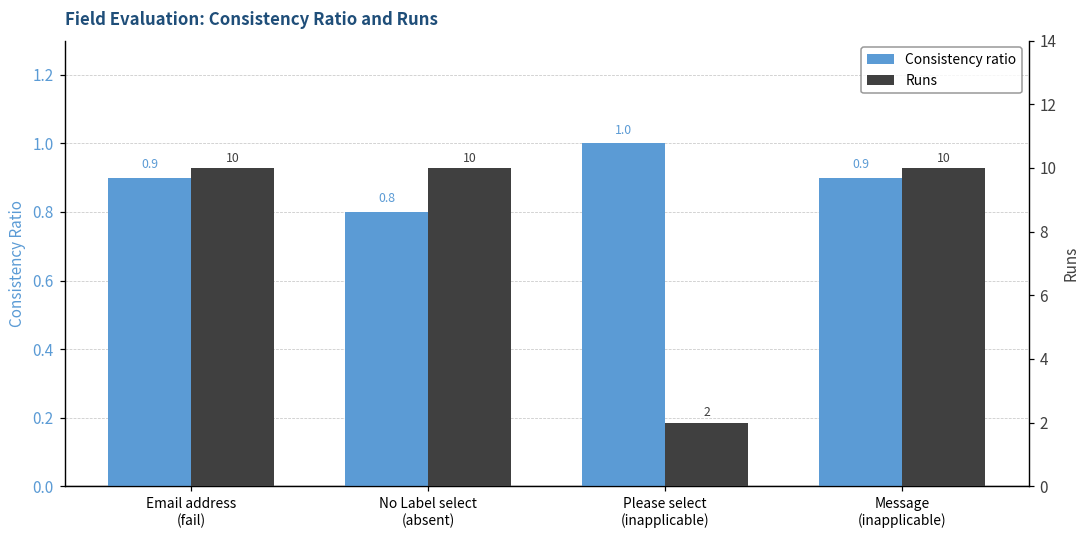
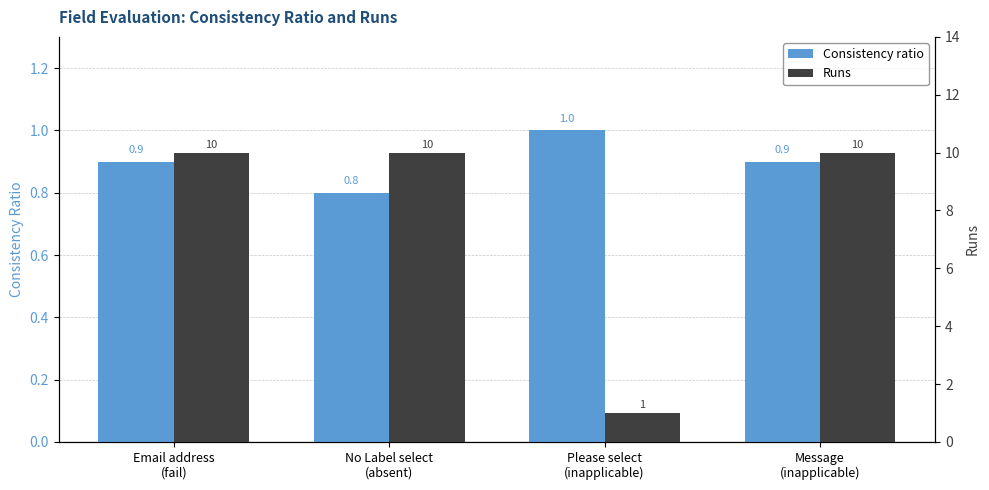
  {
    "Consistency ratio": {
      "Email address (fail)": 0.9,
      "No Label select (absent)": 0.8,
      "Please select (inapplicable)": 1.0,
      "Message (inapplicable)": 0.9
    },
    "Runs": {
      "Email address (fail)": 10,
      "No Label select (absent)": 10,
-     "Please select (inapplicable)": 2,
+     "Please select (inapplicable)": 1,
      "Message (inapplicable)": 10
    }
  }
